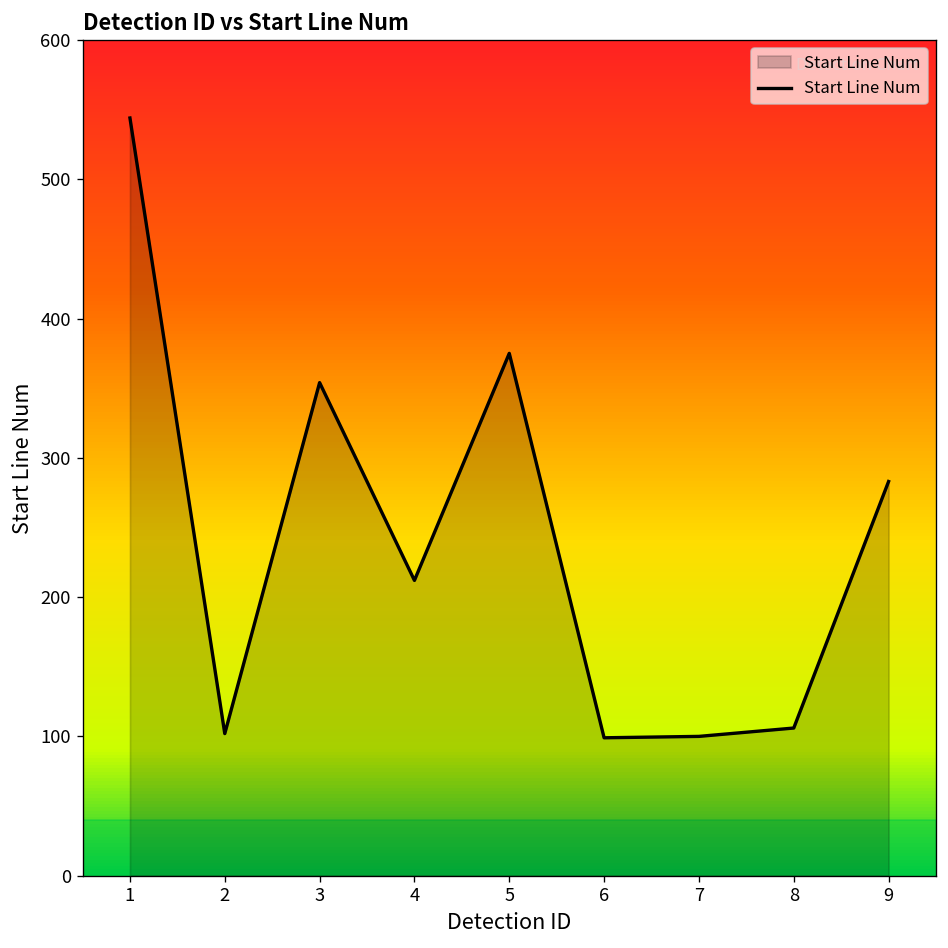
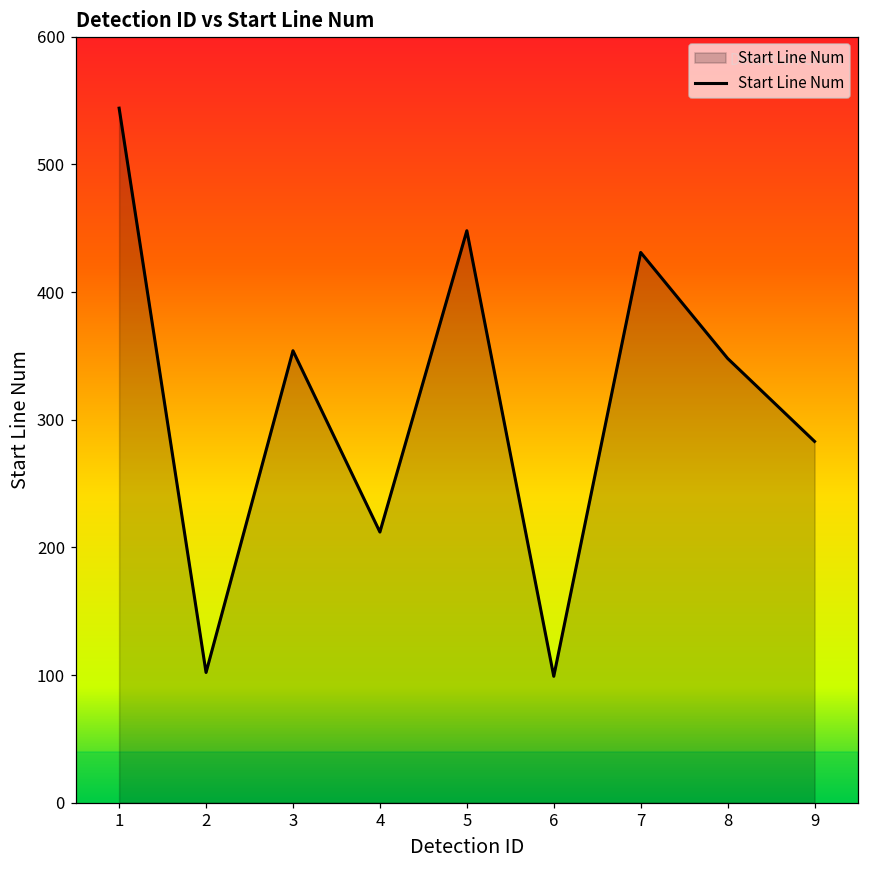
  {
    "1": 544,
    "2": 102,
    "3": 354,
    "4": 212,
-   "5": 375,
+   "5": 448,
    "6": 99,
-   "7": 100,
-   "8": 106,
+   "7": 431,
+   "8": 348,
    "9": 283
  }
